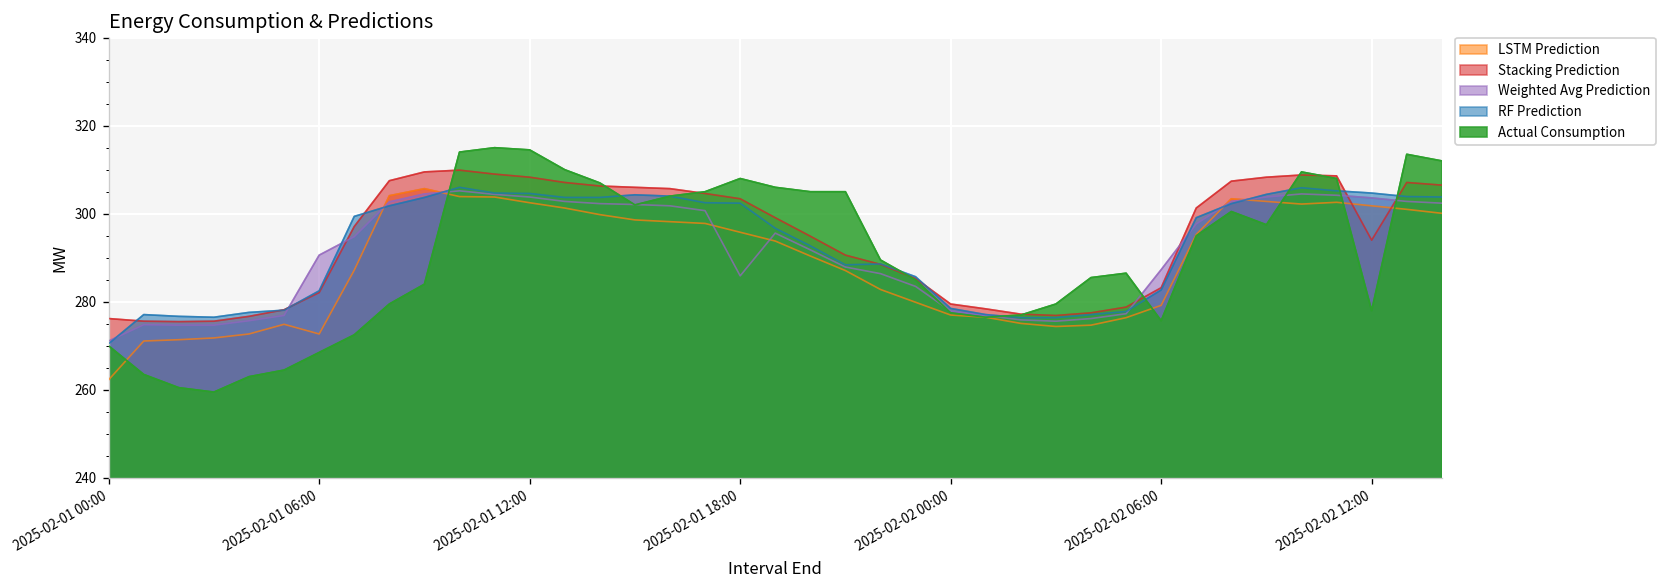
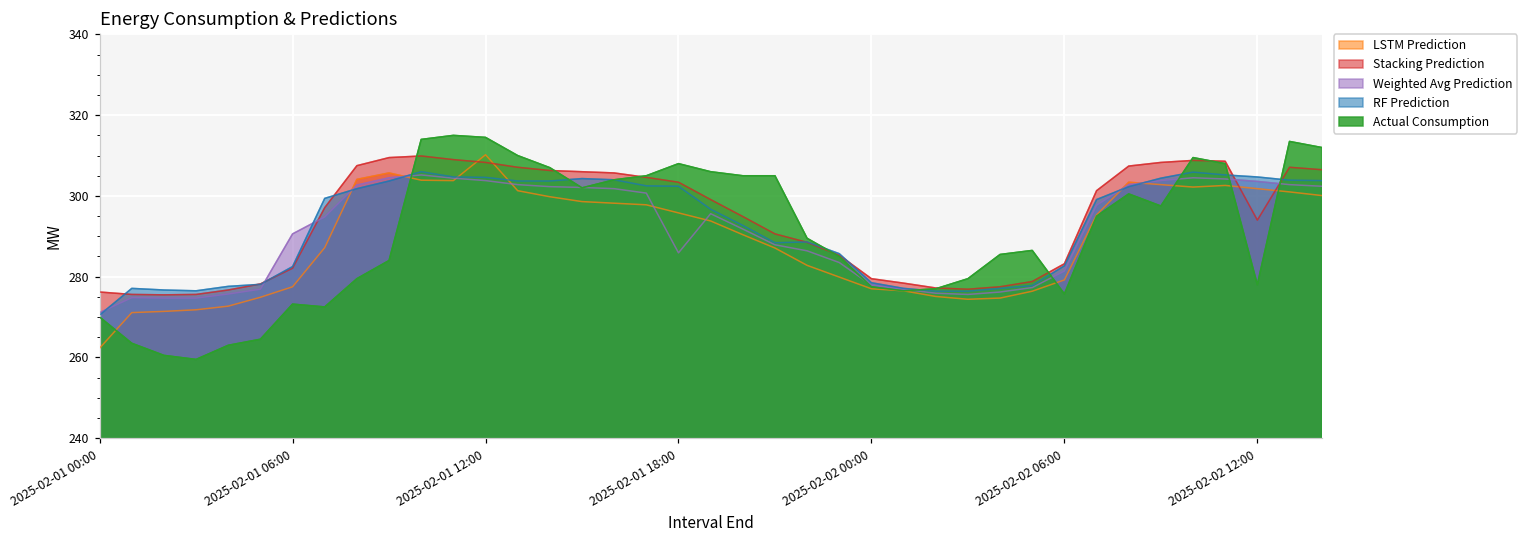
  {
    "LSTM Prediction": {
      "2025-02-01 00:00": 262,
-     "2025-02-01 06:00": 273,
-     "2025-02-01 12:00": 303,
+     "2025-02-01 06:00": 278,
+     "2025-02-01 12:00": 310,
      "2025-02-01 18:00": 296,
      "2025-02-02 06:00": 279,
      "2025-02-02 12:00": 302
    },
    "Stacking Prediction": {
      "2025-02-01 00:00": 276,
      "2025-02-01 12:00": 308,
      "2025-02-01 18:00": 303,
      "2025-02-02 00:00": 280,
      "2025-02-02 12:00": 294
    },
    "Weighted Avg Prediction": {
      "2025-02-01 06:00": 291,
      "2025-02-01 12:00": 304,
      "2025-02-01 18:00": 286,
-     "2025-02-02 06:00": 287,
+     "2025-02-02 06:00": 281,
      "2025-02-02 12:00": 304
    },
    "RF Prediction": {
      "2025-02-01 12:00": 305,
      "2025-02-01 18:00": 302,
      "2025-02-02 12:00": 305
    },
    "Actual Consumption": {
-     "2025-02-01 06:00": 269,
+     "2025-02-01 06:00": 273,
      "2025-02-01 12:00": 315,
      "2025-02-01 18:00": 308,
      "2025-02-02 06:00": 276,
      "2025-02-02 12:00": 278
    }
  }
